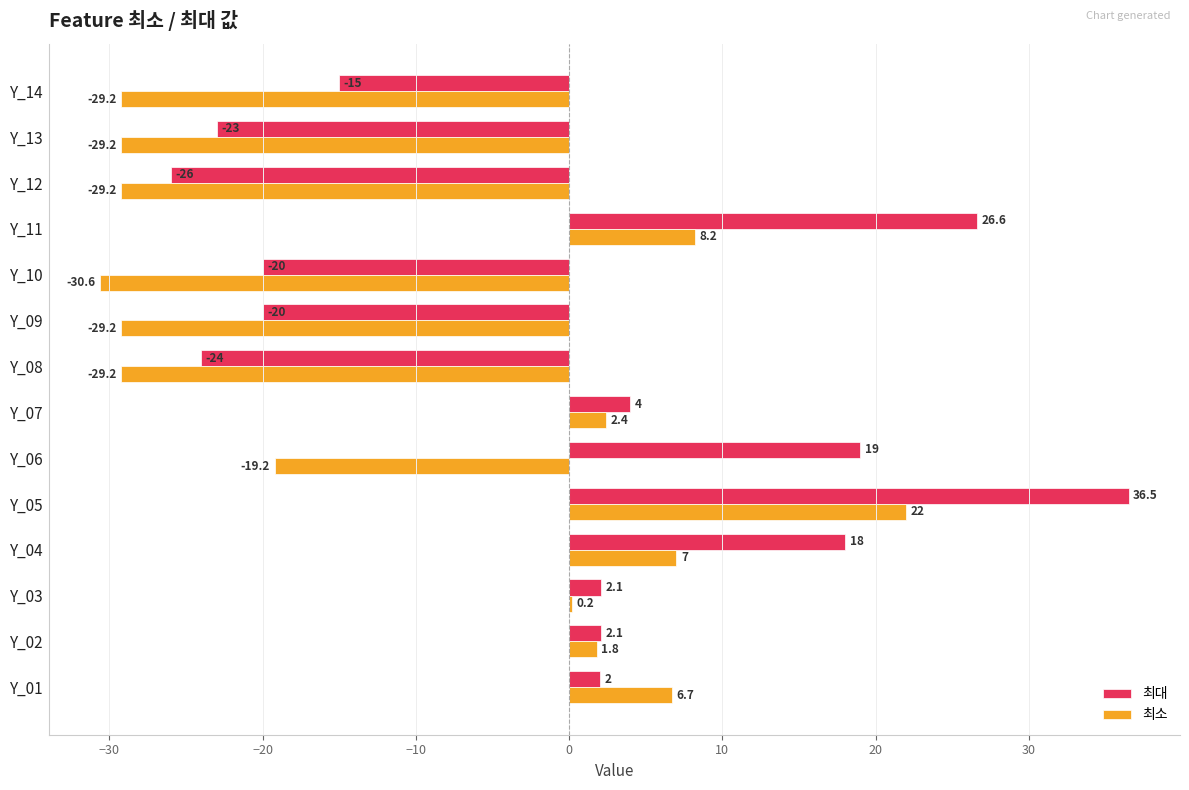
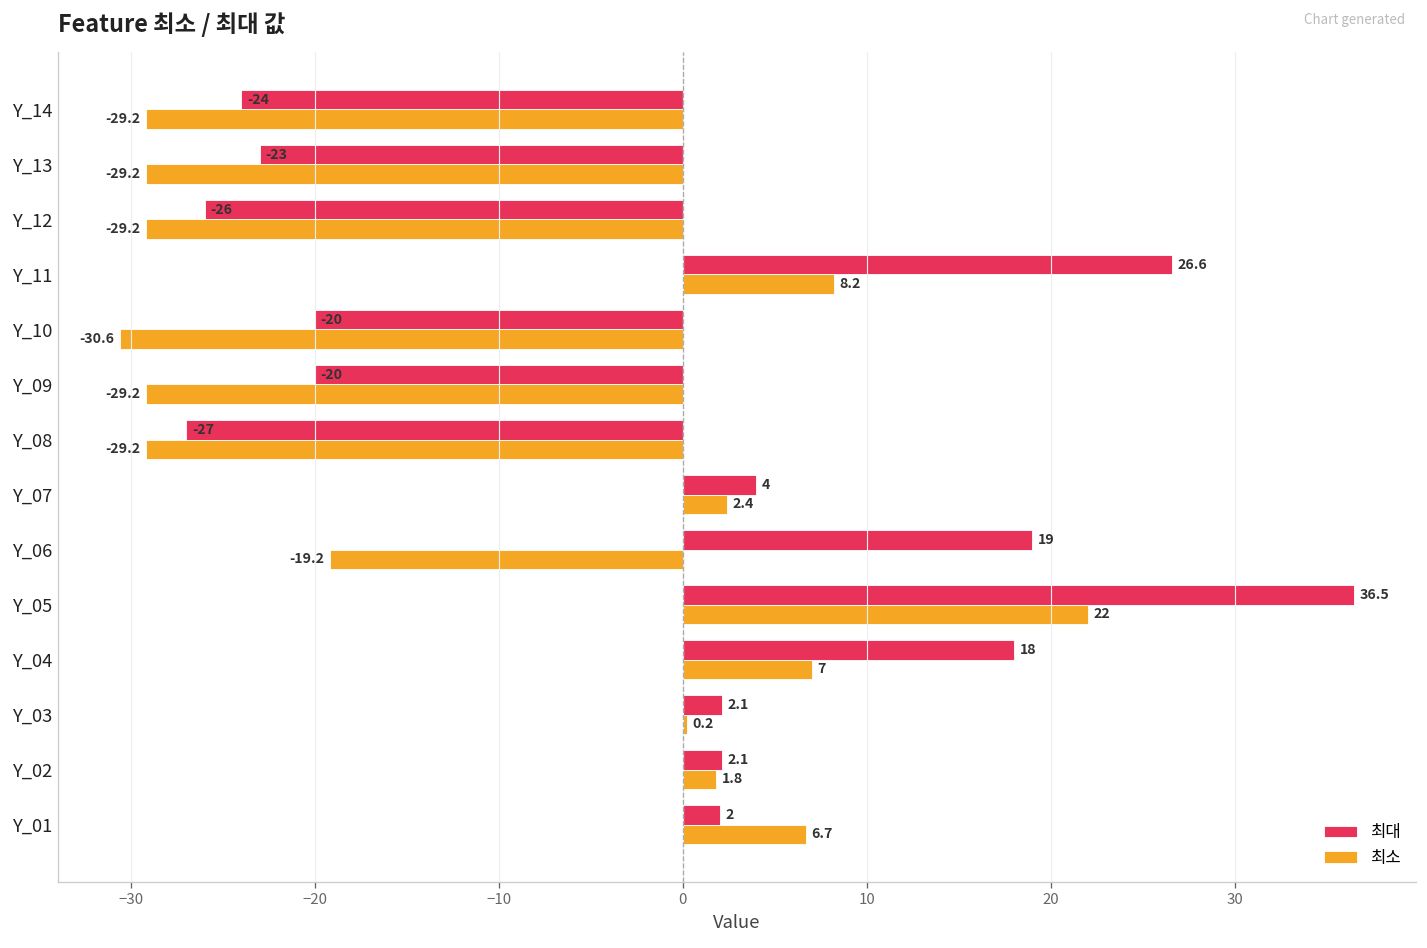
  {
    "최대": {
-     "Y_14": -15,
+     "Y_14": -24,
      "Y_13": -23,
      "Y_12": -26,
      "Y_11": 26.6,
      "Y_10": -20,
      "Y_09": -20,
-     "Y_08": -24,
+     "Y_08": -27,
      "Y_07": 4,
      "Y_06": 19,
      "Y_05": 36.5,
      "Y_04": 18,
      "Y_03": 2.1,
      "Y_02": 2.1,
      "Y_01": 2
    },
    "최소": {
      "Y_14": -29.2,
      "Y_13": -29.2,
      "Y_12": -29.2,
      "Y_11": 8.2,
      "Y_10": -30.6,
      "Y_09": -29.2,
      "Y_08": -29.2,
      "Y_07": 2.4,
      "Y_06": -19.2,
      "Y_05": 22,
      "Y_04": 7,
      "Y_03": 0.2,
      "Y_02": 1.8,
      "Y_01": 6.7
    }
  }
